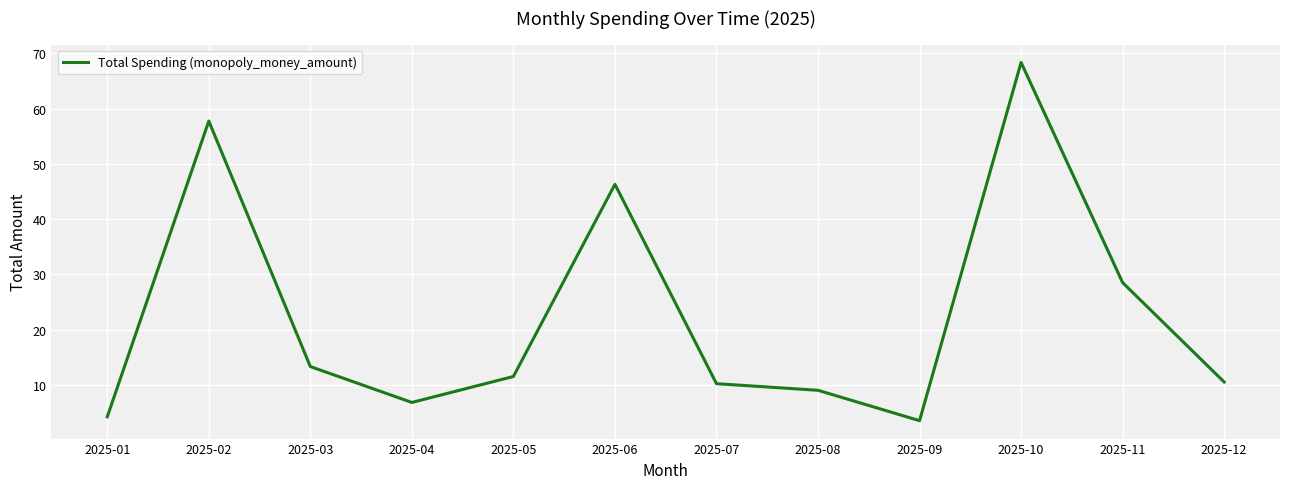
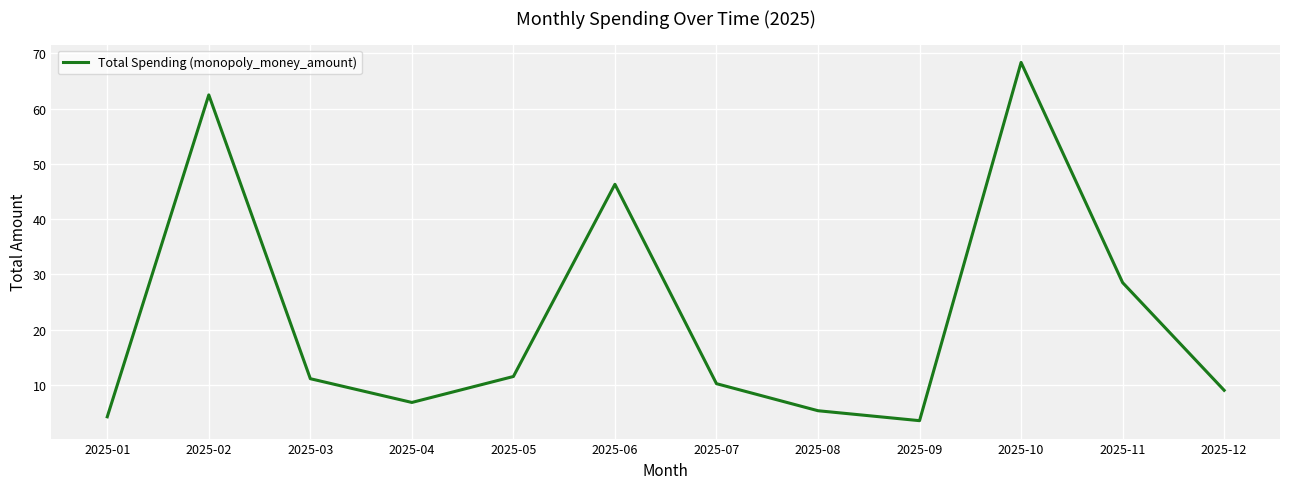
  {
    "2025-01": 4,
-   "2025-02": 58,
-   "2025-03": 13,
+   "2025-02": 62,
+   "2025-03": 11,
    "2025-04": 7,
    "2025-05": 12,
    "2025-06": 46,
    "2025-07": 10,
-   "2025-08": 9,
+   "2025-08": 5,
    "2025-09": 4,
    "2025-10": 68,
    "2025-11": 29,
-   "2025-12": 11
+   "2025-12": 9
  }
